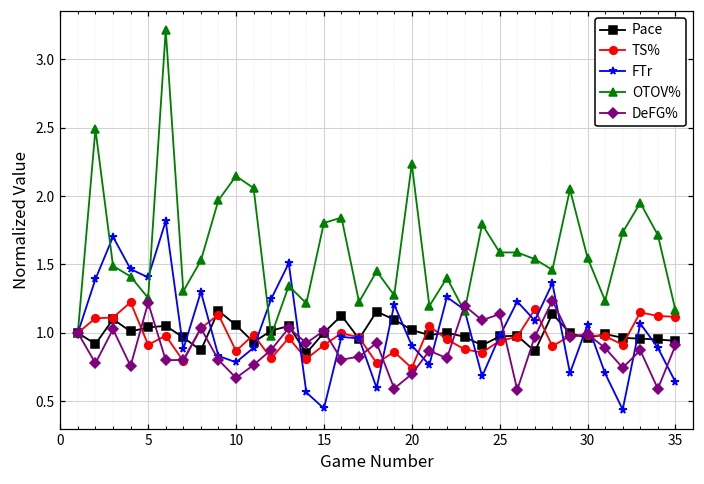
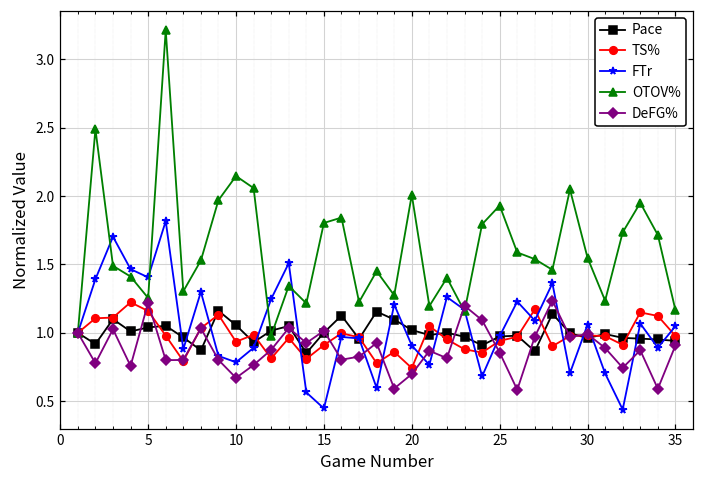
  {
    "Pace": {
      "5": 1.04,
      "10": 1.06,
      "20": 1.02,
      "35": 0.94
    },
    "TS%": {
-     "5": 0.91,
-     "10": 0.87,
+     "5": 1.16,
+     "10": 0.93,
      "15": 0.91,
      "20": 0.74,
      "25": 0.94,
-     "35": 1.12
+     "35": 0.98
    },
    "FTr": {
      "5": 1.41,
      "10": 0.78,
      "15": 0.45,
      "20": 0.91,
      "30": 1.06,
-     "35": 0.64
+     "35": 1.05
    },
    "OTOV%": {
      "5": 1.25,
      "10": 2.15,
      "15": 1.80,
-     "20": 2.24,
-     "25": 1.59,
+     "20": 2.01,
+     "25": 1.93,
      "30": 1.55,
      "35": 1.17
    },
    "DeFG%": {
      "5": 1.22,
      "10": 0.67,
      "20": 0.70,
-     "25": 1.14,
+     "25": 0.86,
      "35": 0.91
    }
  }
